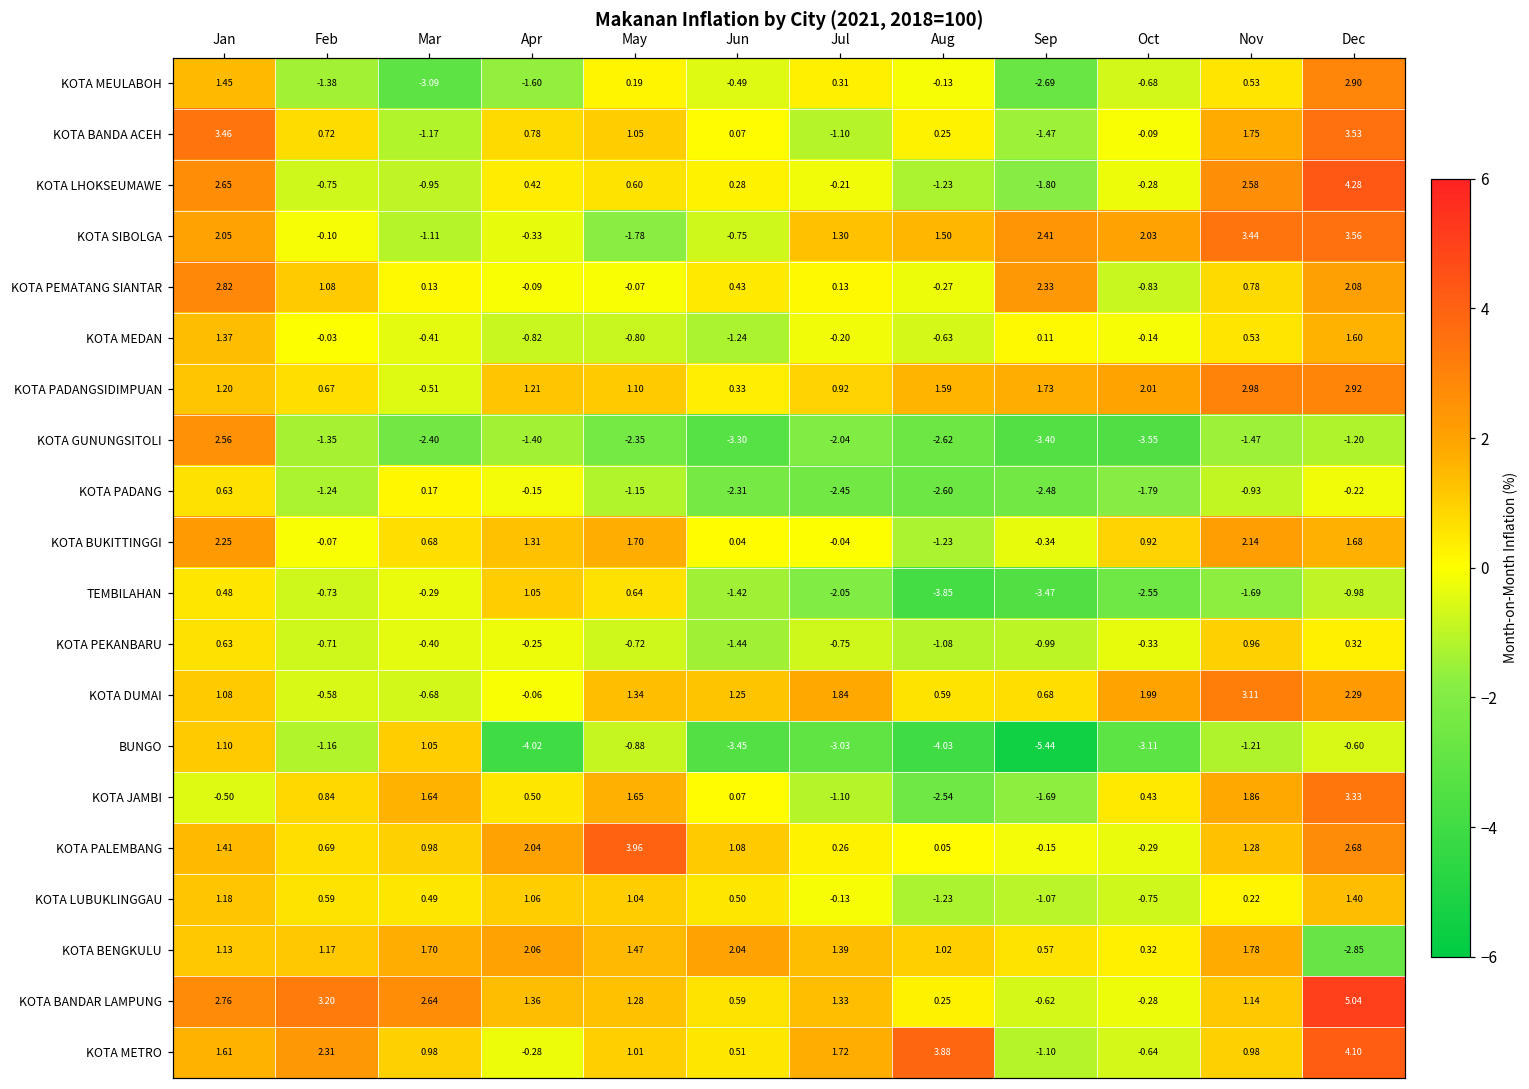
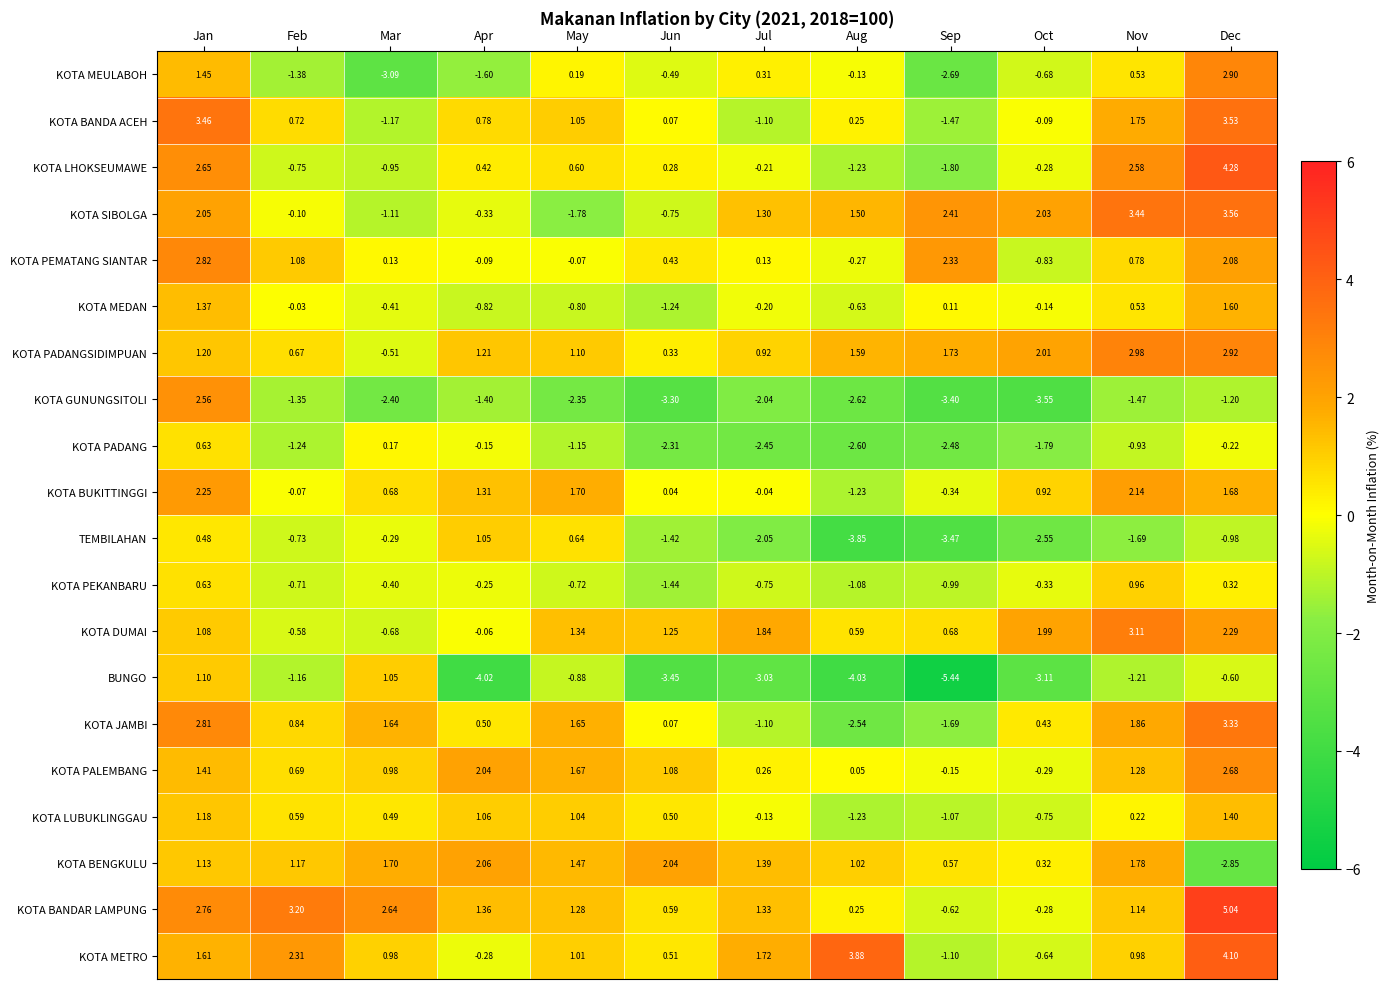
  {
    "KOTA JAMBI": {
-     "Jan": -0.50,
+     "Jan": 2.81,
      "Feb": 0.84,
      "Mar": 1.64,
      "Apr": 0.50,
      "May": 1.65,
      "Jun": 0.07,
      "Jul": -1.10,
      "Aug": -2.54,
      "Sep": -1.69,
      "Oct": 0.43,
      "Nov": 1.86,
      "Dec": 3.33
    },
    "KOTA PALEMBANG": {
      "Jan": 1.41,
      "Feb": 0.69,
      "Mar": 0.98,
      "Apr": 2.04,
-     "May": 3.96,
+     "May": 1.67,
      "Jun": 1.08,
      "Jul": 0.26,
      "Aug": 0.05,
      "Sep": -0.15,
      "Oct": -0.29,
      "Nov": 1.28,
      "Dec": 2.68
    }
  }
